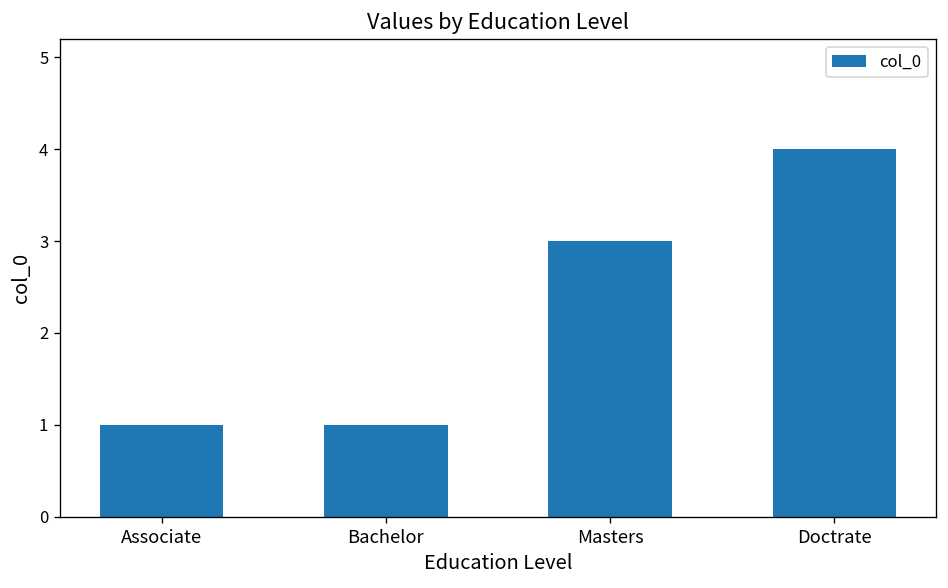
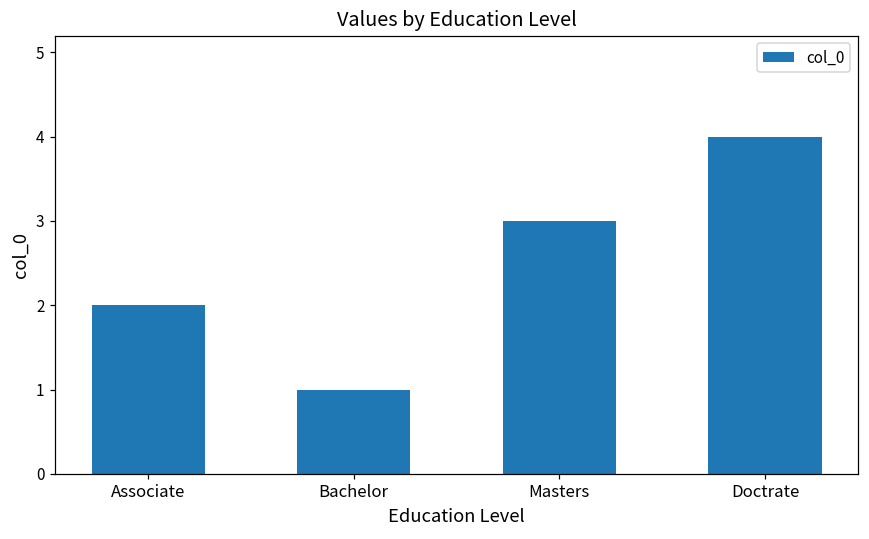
  {
-   "Associate": 1,
+   "Associate": 2,
    "Bachelor": 1,
    "Masters": 3,
    "Doctrate": 4
  }
